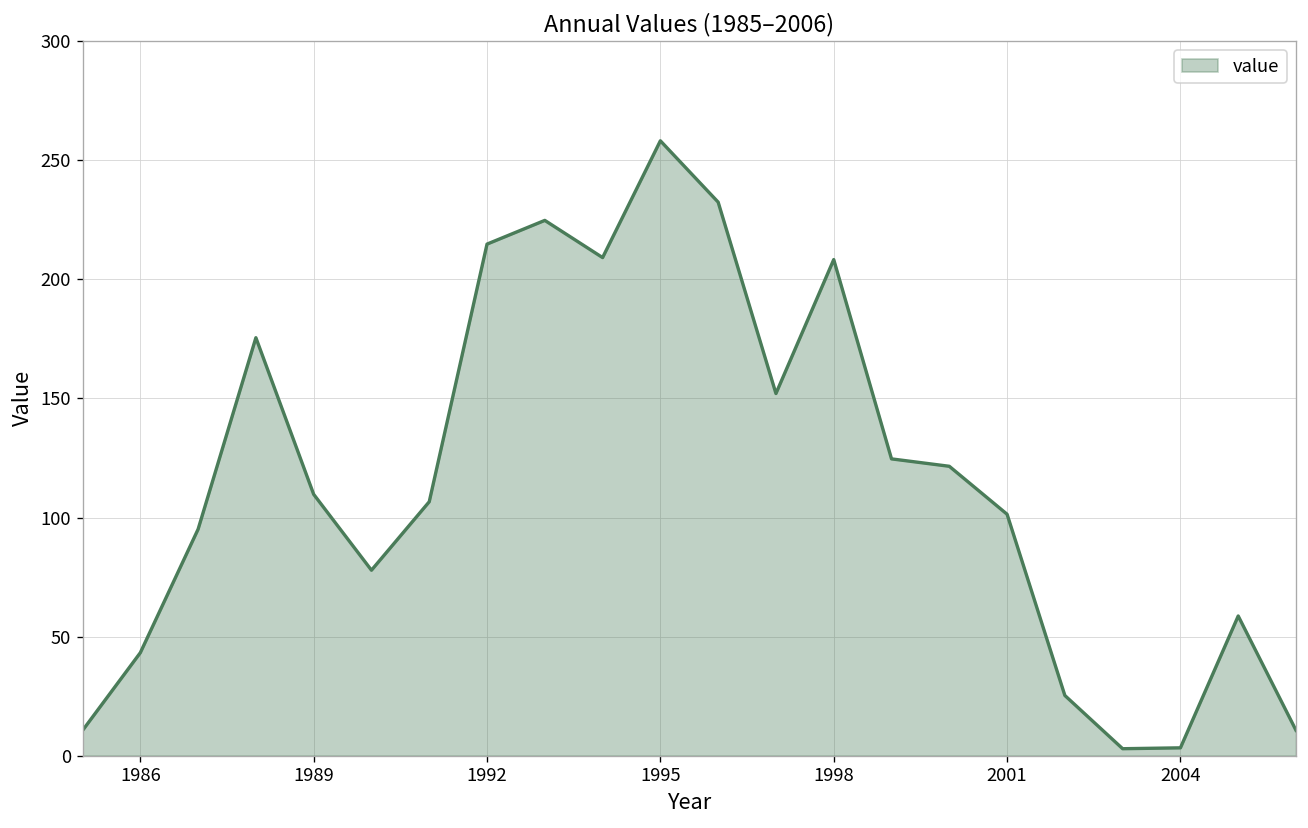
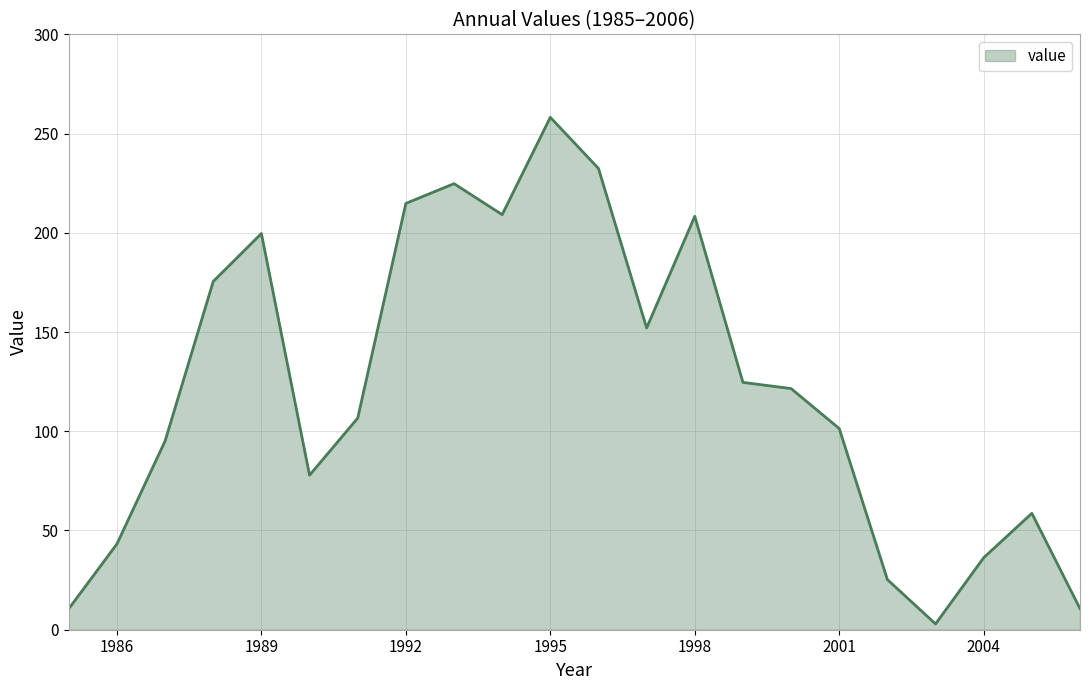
  {
    "1986": 43,
-   "1989": 110,
+   "1989": 200,
    "1992": 215,
    "1995": 258,
    "1998": 208,
    "2001": 101,
-   "2004": 3
+   "2004": 36
  }
